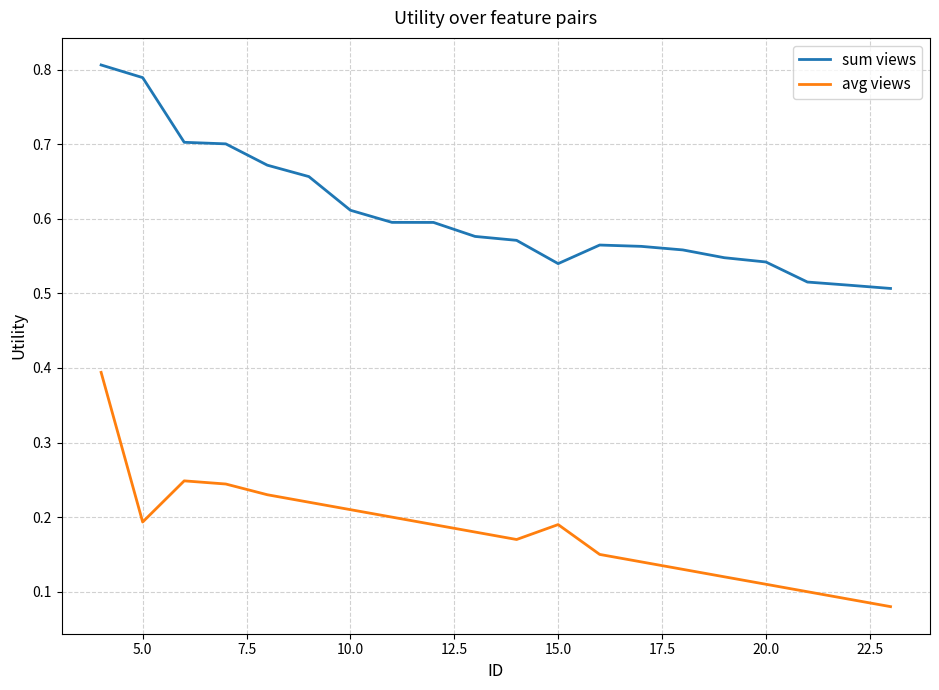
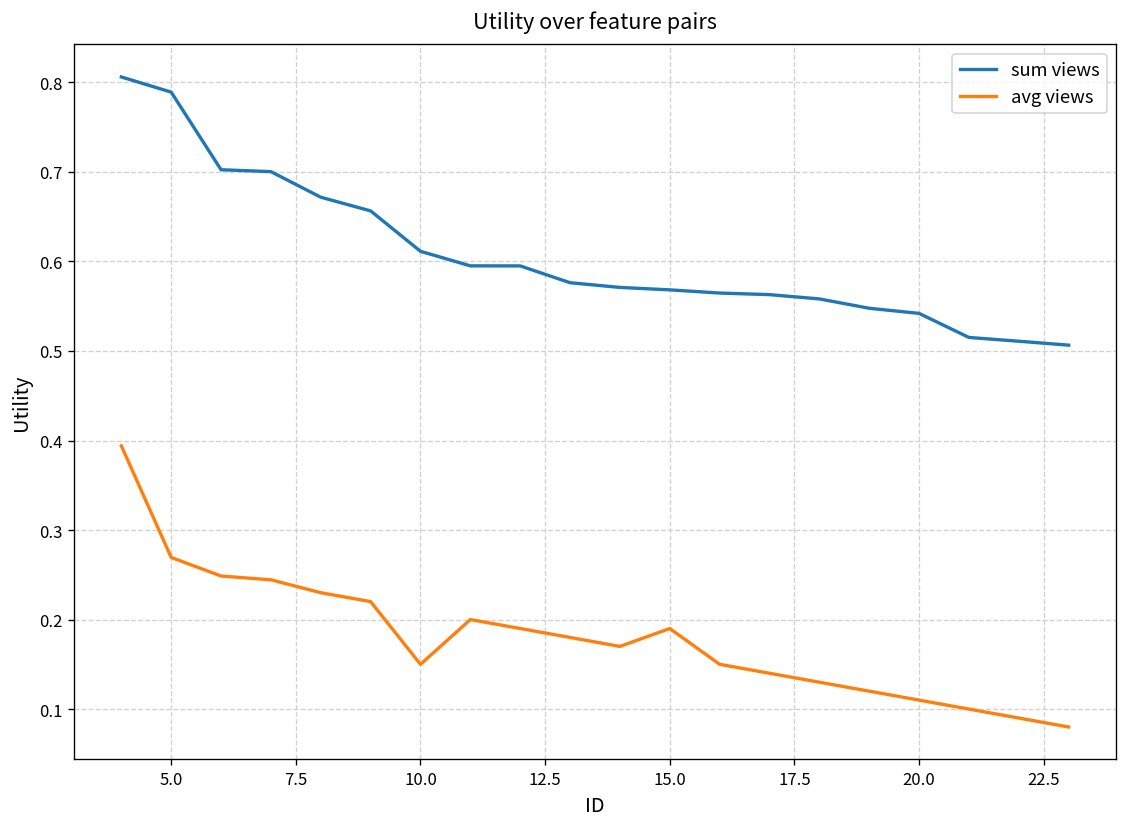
  {
    "sum views": {
      "5.0": 0.79,
      "10.0": 0.61,
-     "15.0": 0.54,
+     "15.0": 0.57,
      "20.0": 0.54
    },
    "avg views": {
-     "5.0": 0.19,
-     "10.0": 0.21,
+     "5.0": 0.27,
+     "10.0": 0.15,
      "15.0": 0.19,
      "20.0": 0.11
    }
  }
